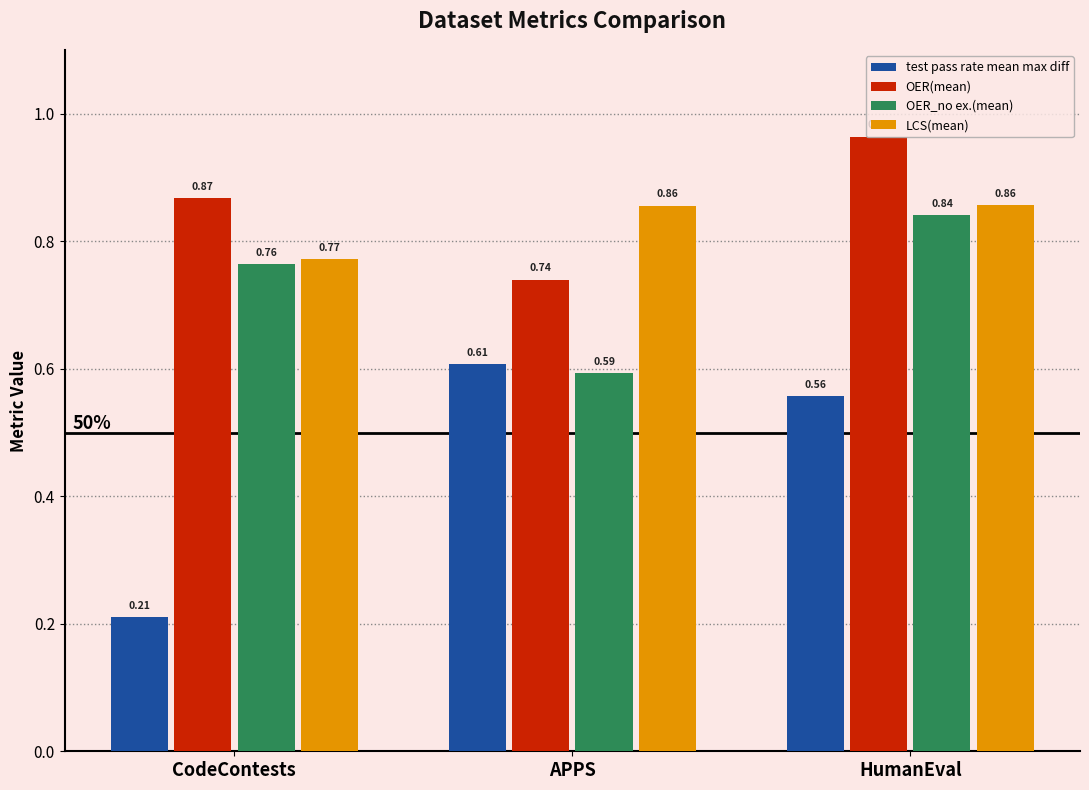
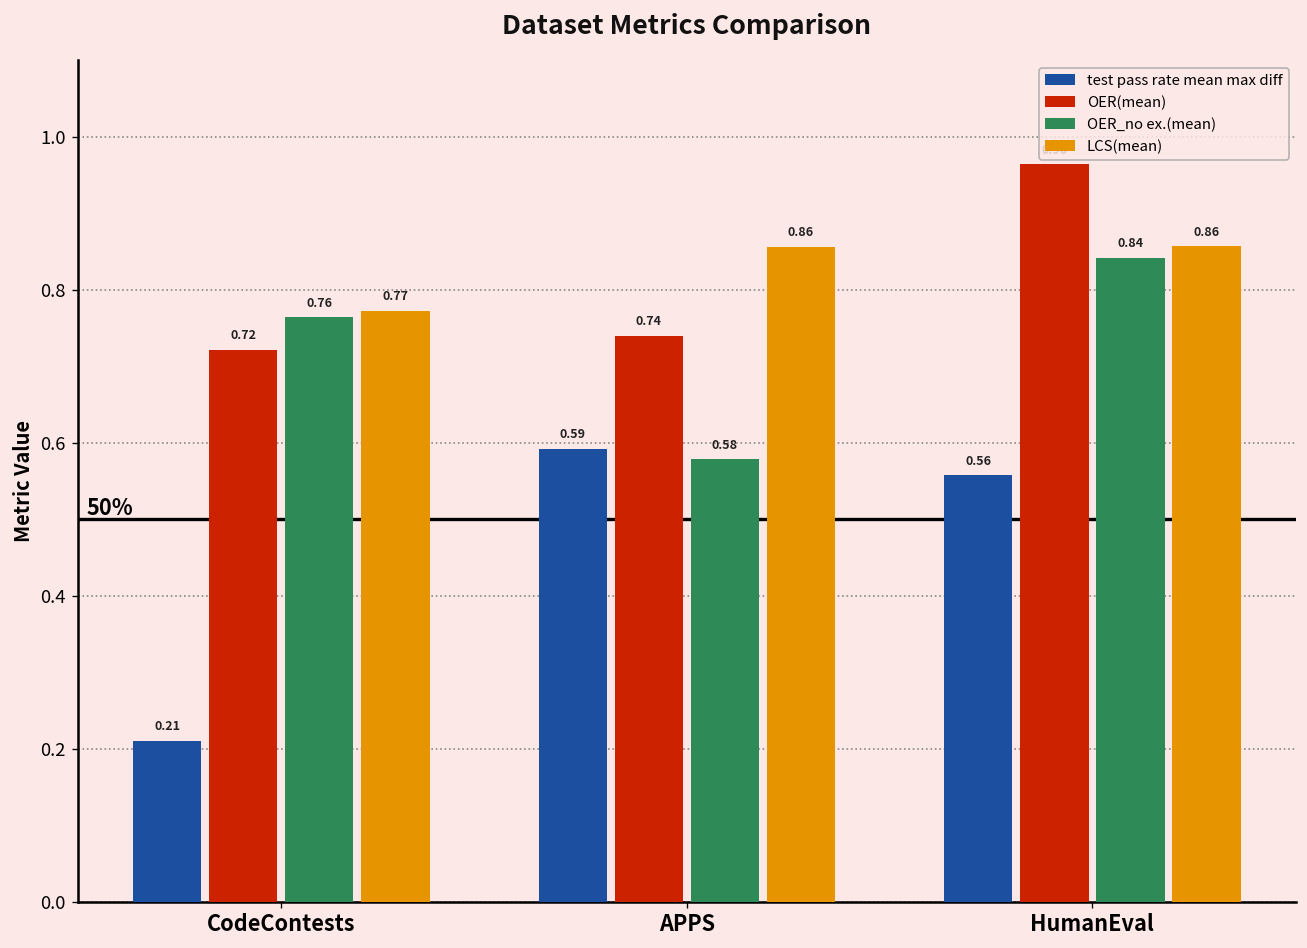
  {
    "test pass rate mean max diff": {
      "CodeContests": 0.21,
-     "APPS": 0.61,
+     "APPS": 0.59,
      "HumanEval": 0.56
    },
    "OER(mean)": {
-     "CodeContests": 0.87,
+     "CodeContests": 0.72,
      "APPS": 0.74
    },
    "OER_no ex.(mean)": {
      "CodeContests": 0.76,
-     "APPS": 0.59,
+     "APPS": 0.58,
      "HumanEval": 0.84
    },
    "LCS(mean)": {
      "CodeContests": 0.77,
      "APPS": 0.86,
      "HumanEval": 0.86
    }
  }
